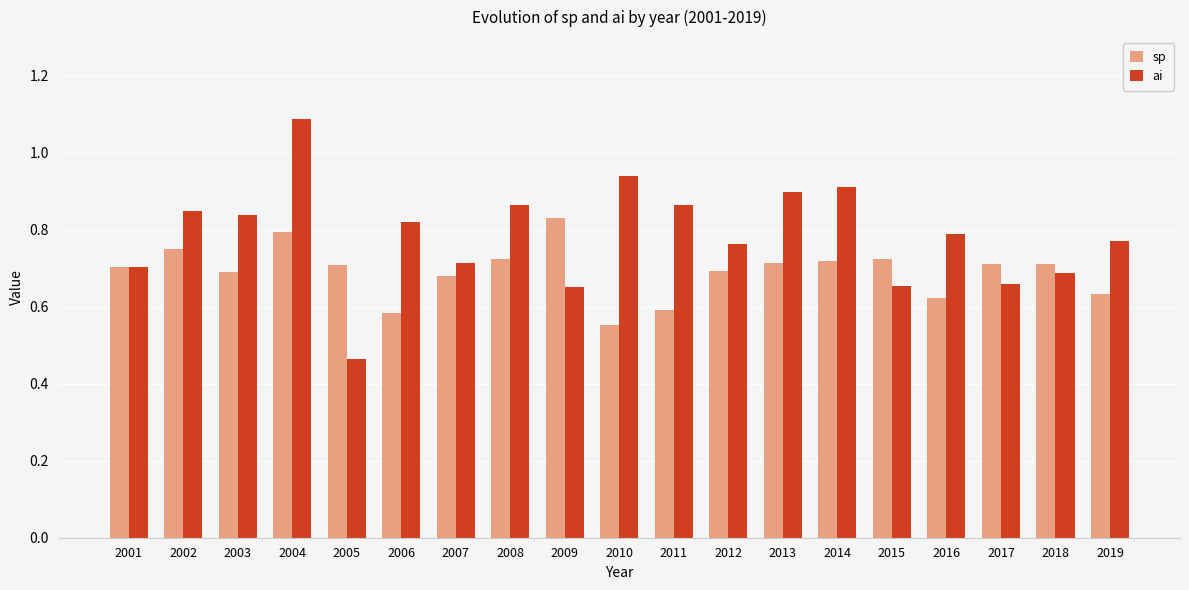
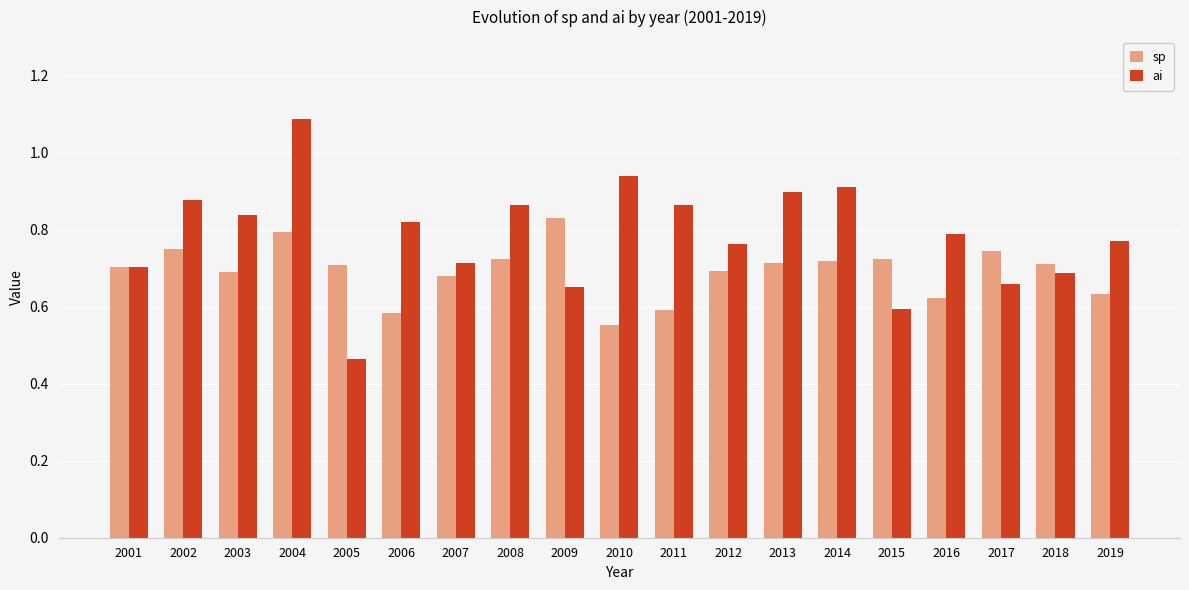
  {
    "sp": {
      "2001": 0.70,
      "2002": 0.75,
      "2003": 0.69,
      "2004": 0.79,
      "2005": 0.71,
      "2006": 0.58,
      "2007": 0.68,
      "2008": 0.72,
      "2009": 0.83,
      "2010": 0.55,
      "2011": 0.59,
      "2012": 0.69,
      "2013": 0.71,
      "2014": 0.72,
      "2015": 0.72,
      "2016": 0.62,
-     "2017": 0.71,
+     "2017": 0.75,
      "2018": 0.71,
      "2019": 0.63
    },
    "ai": {
      "2001": 0.70,
-     "2002": 0.85,
+     "2002": 0.88,
      "2003": 0.84,
      "2004": 1.09,
      "2005": 0.46,
      "2006": 0.82,
      "2007": 0.71,
      "2008": 0.86,
      "2009": 0.65,
      "2010": 0.94,
      "2011": 0.86,
      "2012": 0.76,
      "2013": 0.90,
      "2014": 0.91,
-     "2015": 0.65,
+     "2015": 0.59,
      "2016": 0.79,
      "2017": 0.66,
      "2018": 0.69,
      "2019": 0.77
    }
  }
